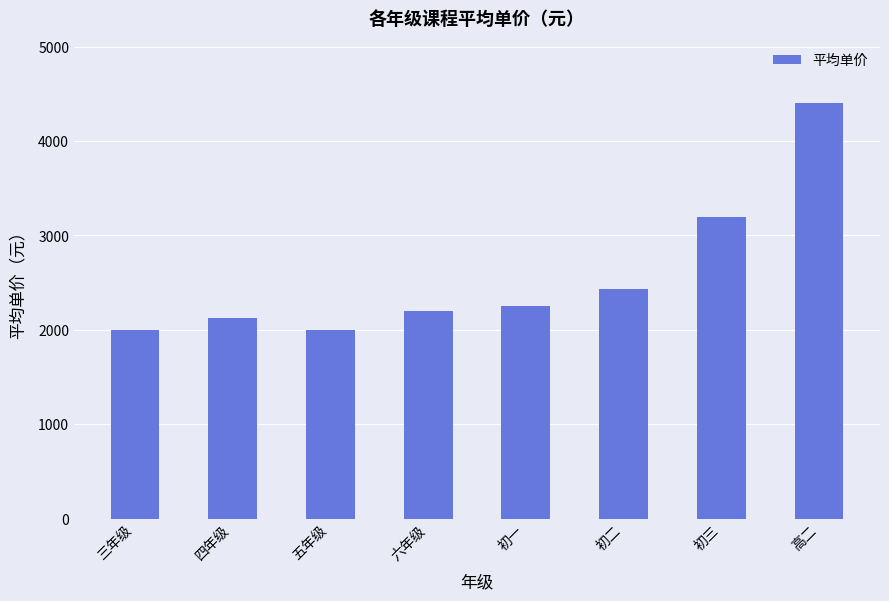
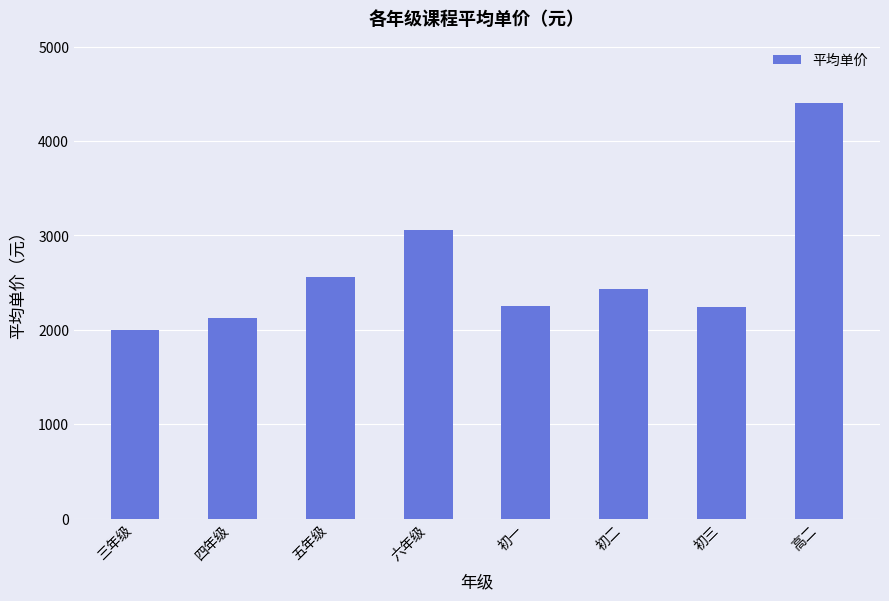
  {
    "三年级": 2000,
    "四年级": 2100,
-   "五年级": 2000,
-   "六年级": 2200,
+   "五年级": 2600,
+   "六年级": 3100,
    "初一": 2300,
    "初二": 2400,
-   "初三": 3200,
+   "初三": 2200,
    "高二": 4400
  }
